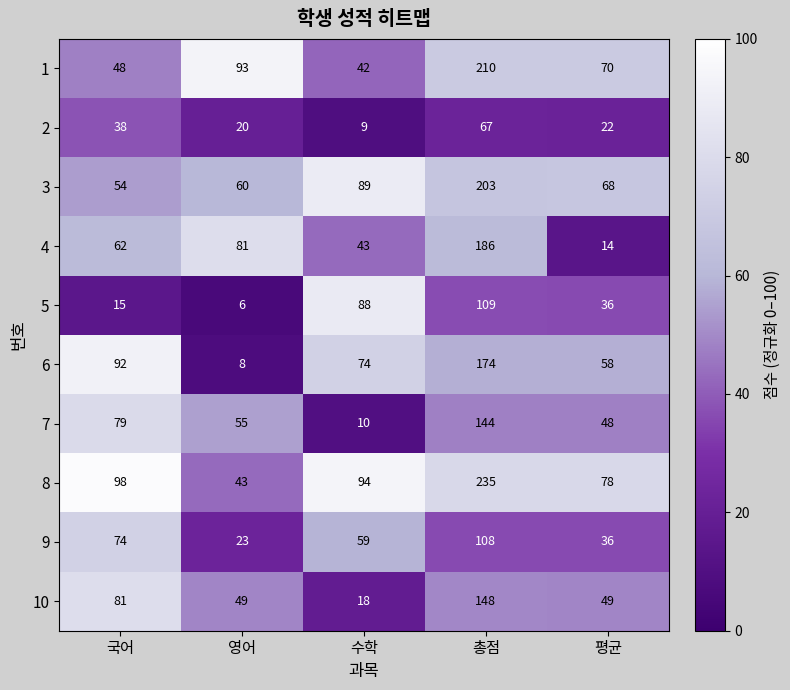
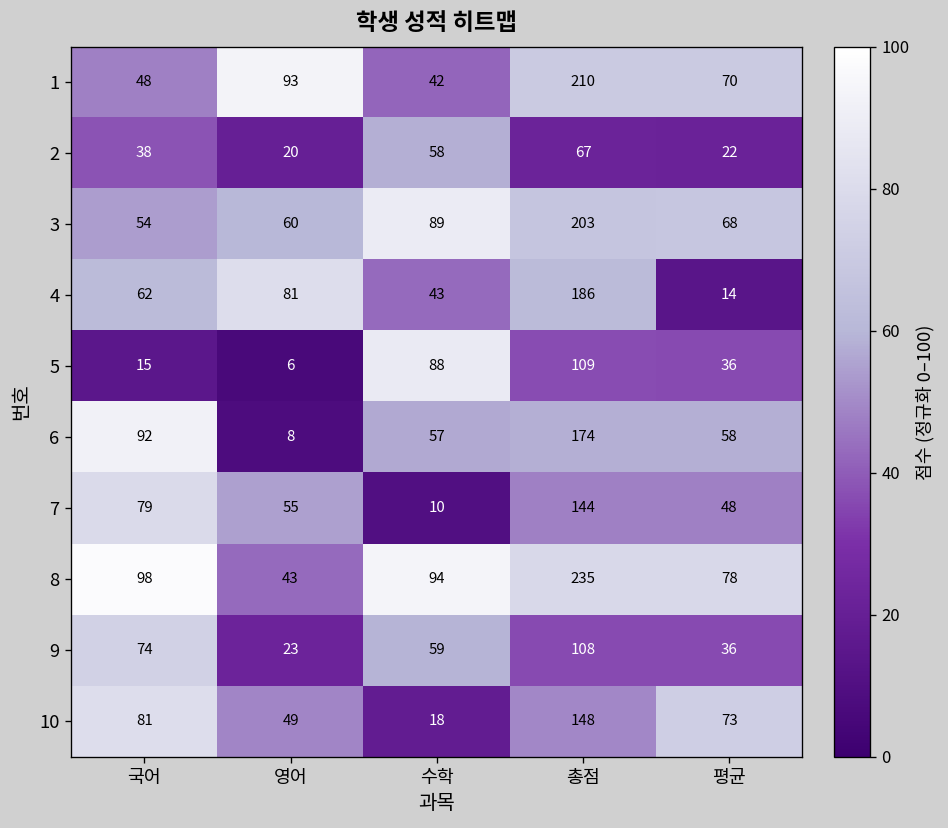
  {
    "1": {
      "국어": 48,
      "영어": 93,
      "수학": 42,
      "총점": 210,
      "평균": 70
    },
    "2": {
      "국어": 38,
      "영어": 20,
-     "수학": 9,
+     "수학": 58,
      "총점": 67,
      "평균": 22
    },
    "3": {
      "국어": 54,
      "영어": 60,
      "수학": 89,
      "총점": 203,
      "평균": 68
    },
    "4": {
      "국어": 62,
      "영어": 81,
      "수학": 43,
      "총점": 186,
      "평균": 14
    },
    "5": {
      "국어": 15,
      "영어": 6,
      "수학": 88,
      "총점": 109,
      "평균": 36
    },
    "6": {
      "국어": 92,
      "영어": 8,
-     "수학": 74,
+     "수학": 57,
      "총점": 174,
      "평균": 58
    },
    "7": {
      "국어": 79,
      "영어": 55,
      "수학": 10,
      "총점": 144,
      "평균": 48
    },
    "8": {
      "국어": 98,
      "영어": 43,
      "수학": 94,
      "총점": 235,
      "평균": 78
    },
    "9": {
      "국어": 74,
      "영어": 23,
      "수학": 59,
      "총점": 108,
      "평균": 36
    },
    "10": {
      "국어": 81,
      "영어": 49,
      "수학": 18,
      "총점": 148,
-     "평균": 49
+     "평균": 73
    }
  }
